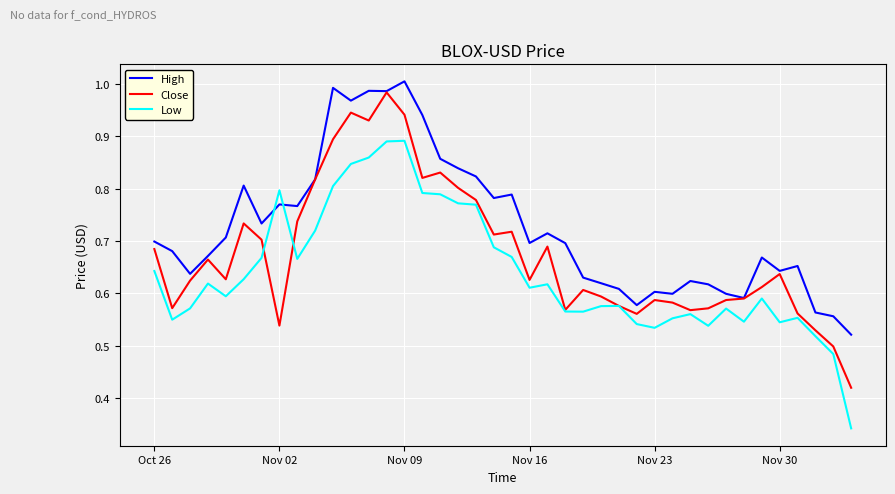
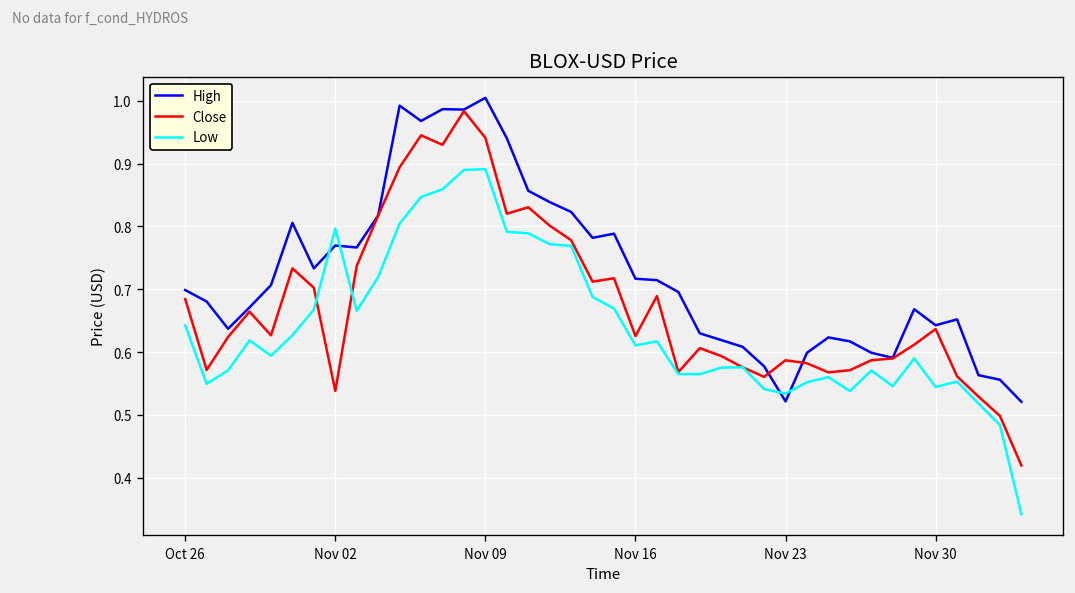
  {
    "High": {
      "Oct 26": 0.70,
      "Nov 02": 0.77,
      "Nov 09": 1.00,
-     "Nov 16": 0.70,
-     "Nov 23": 0.60,
+     "Nov 16": 0.72,
+     "Nov 23": 0.52,
      "Nov 30": 0.64
    },
    "Close": {
      "Oct 26": 0.68,
      "Nov 02": 0.54,
      "Nov 09": 0.94,
      "Nov 16": 0.63,
      "Nov 23": 0.59,
      "Nov 30": 0.64
    },
    "Low": {
      "Oct 26": 0.64,
      "Nov 02": 0.80,
      "Nov 09": 0.89,
      "Nov 16": 0.61,
      "Nov 23": 0.53,
      "Nov 30": 0.54
    }
  }
